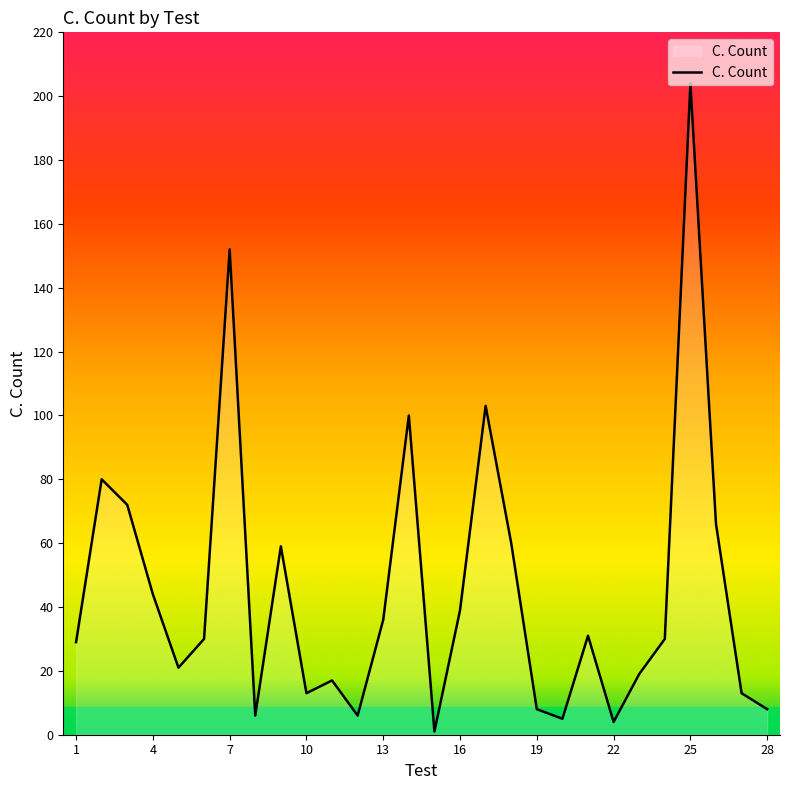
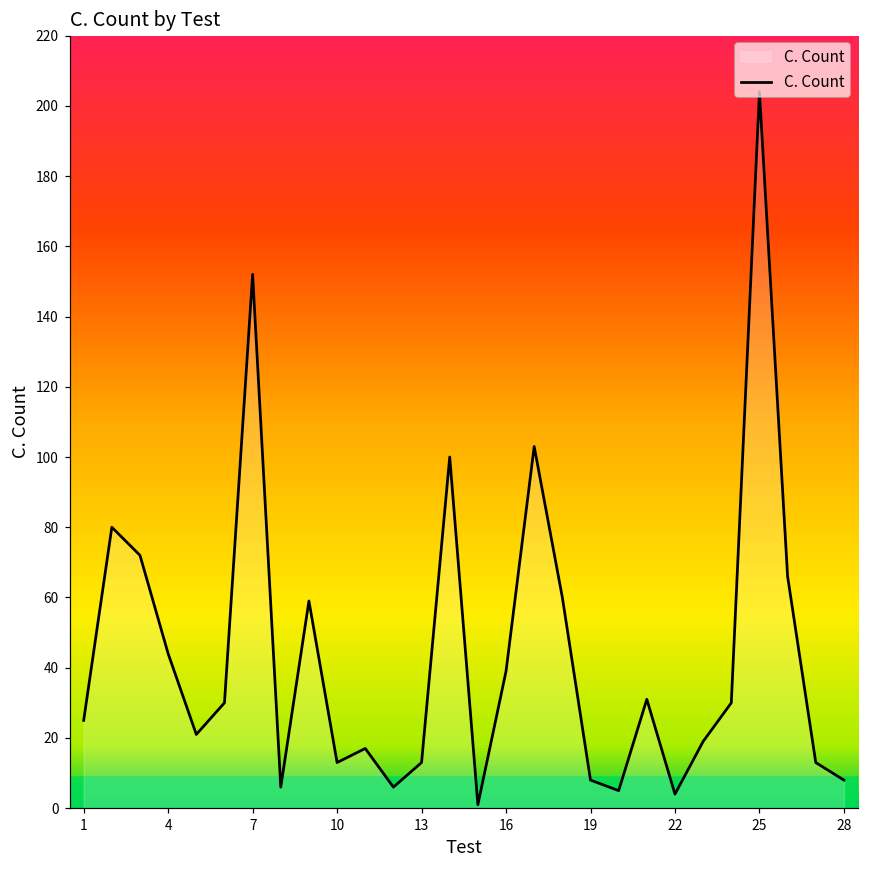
  {
-   "1": 29,
+   "1": 25,
    "4": 44,
    "7": 152,
    "10": 13,
-   "13": 36,
+   "13": 13,
    "16": 39
  }
